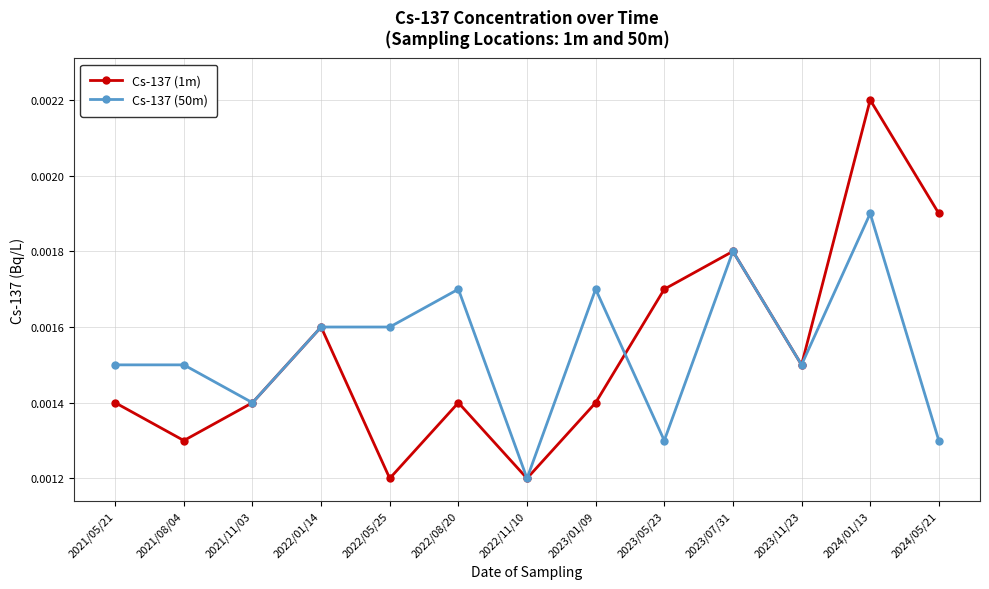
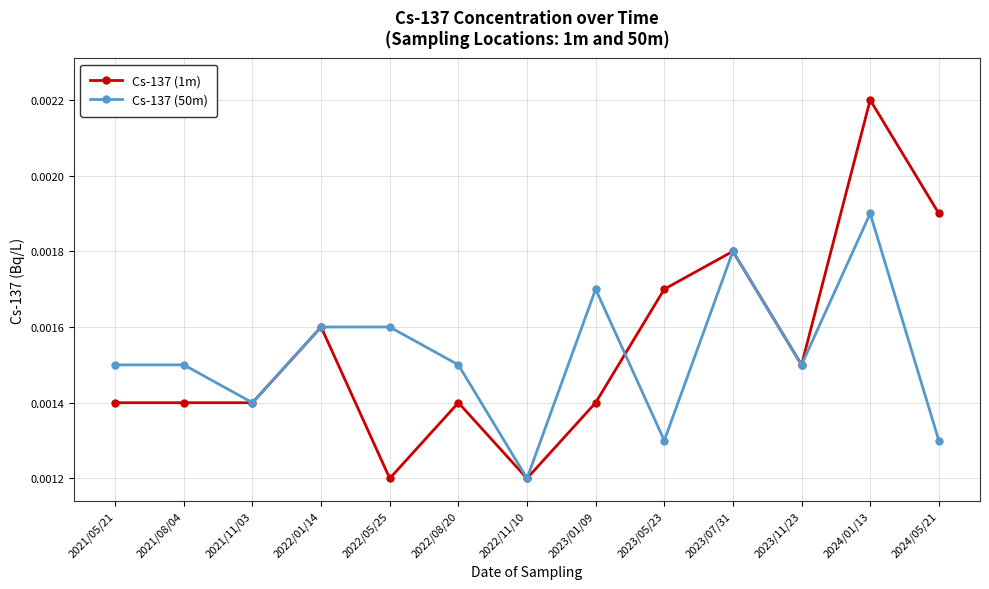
  {
    "Cs-137 (1m)": {
      "2021/05/21": 0.0014,
-     "2021/08/04": 0.0013,
+     "2021/08/04": 0.0014,
      "2022/05/25": 0.0012,
      "2022/08/20": 0.0014,
      "2023/01/09": 0.0014,
      "2023/05/23": 0.0017,
      "2024/01/13": 0.0022,
      "2024/05/21": 0.0019
    },
    "Cs-137 (50m)": {
      "2021/05/21": 0.0015,
      "2021/08/04": 0.0015,
      "2022/05/25": 0.0016,
-     "2022/08/20": 0.0017,
+     "2022/08/20": 0.0015,
      "2023/01/09": 0.0017,
      "2023/05/23": 0.0013,
      "2024/01/13": 0.0019,
      "2024/05/21": 0.0013
    }
  }
